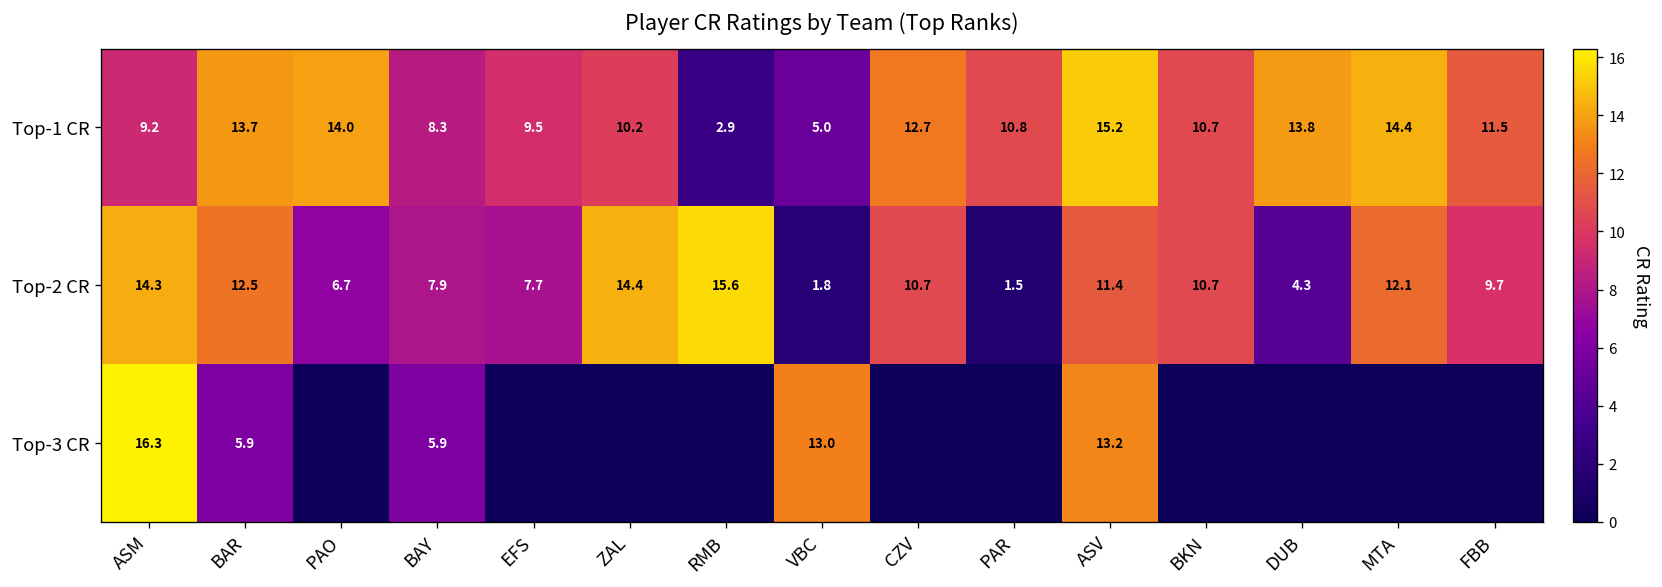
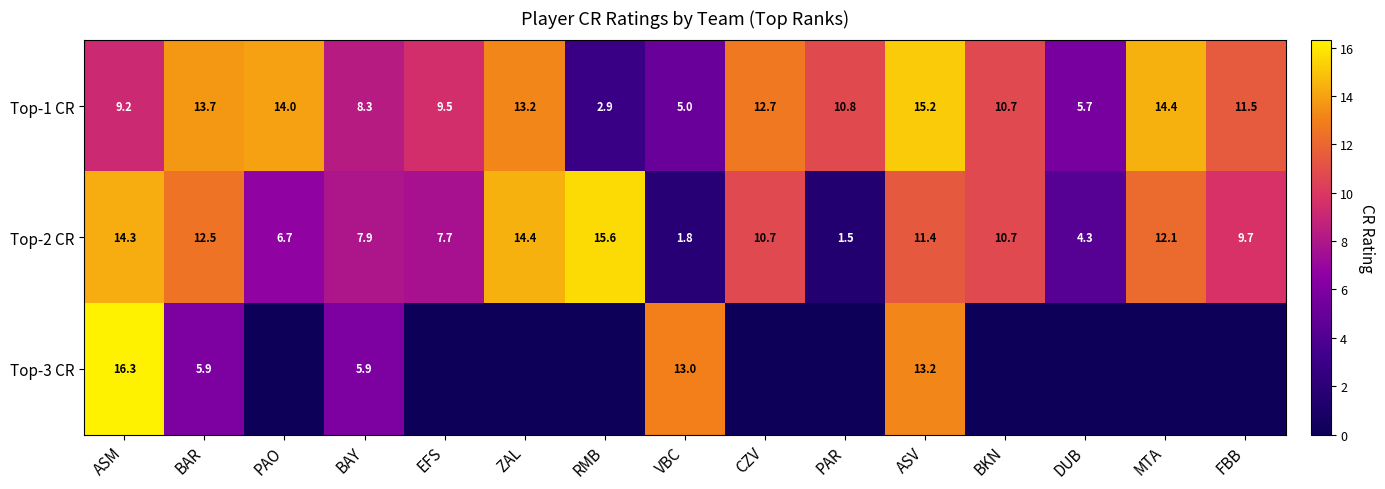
  {
    "Top-1 CR": {
      "ASM": 9.2,
      "BAR": 13.7,
      "PAO": 14.0,
      "BAY": 8.3,
      "EFS": 9.5,
-     "ZAL": 10.2,
+     "ZAL": 13.2,
      "RMB": 2.9,
      "VBC": 5.0,
      "CZV": 12.7,
      "PAR": 10.8,
      "ASV": 15.2,
      "BKN": 10.7,
-     "DUB": 13.8,
+     "DUB": 5.7,
      "MTA": 14.4,
      "FBB": 11.5
    },
    "Top-2 CR": {
      "ASM": 14.3,
      "BAR": 12.5,
      "PAO": 6.7,
      "BAY": 7.9,
      "EFS": 7.7,
      "ZAL": 14.4,
      "RMB": 15.6,
      "VBC": 1.8,
      "CZV": 10.7,
      "PAR": 1.5,
      "ASV": 11.4,
      "BKN": 10.7,
      "DUB": 4.3,
      "MTA": 12.1,
      "FBB": 9.7
    },
    "Top-3 CR": {
      "ASM": 16.3,
      "BAR": 5.9,
      "BAY": 5.9,
      "VBC": 13.0,
      "ASV": 13.2
    }
  }
